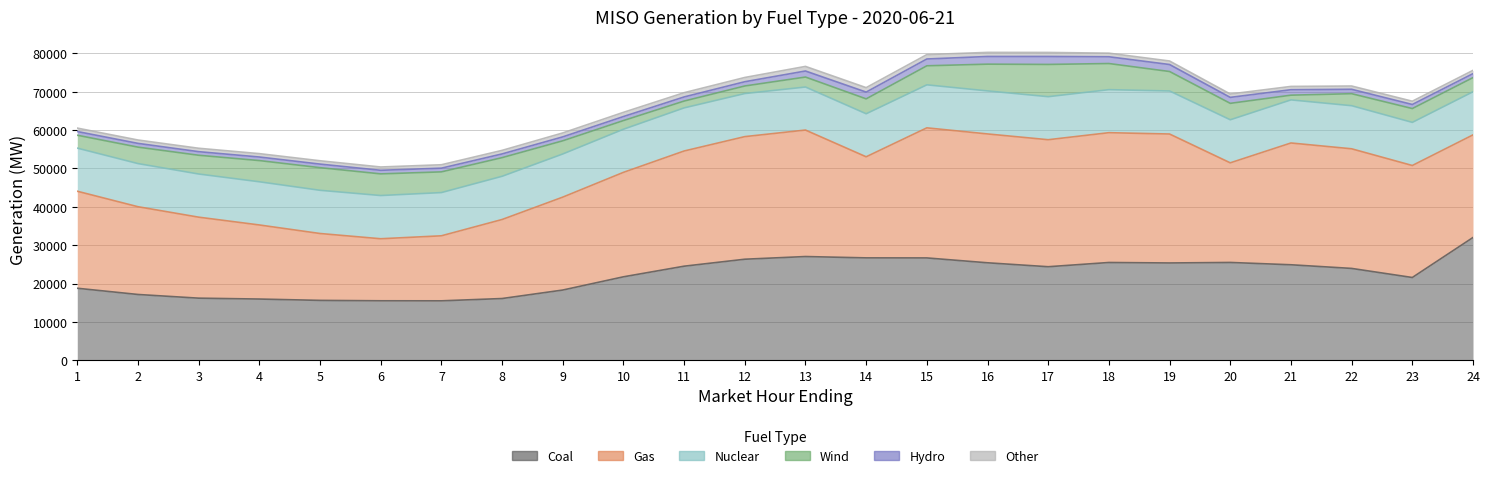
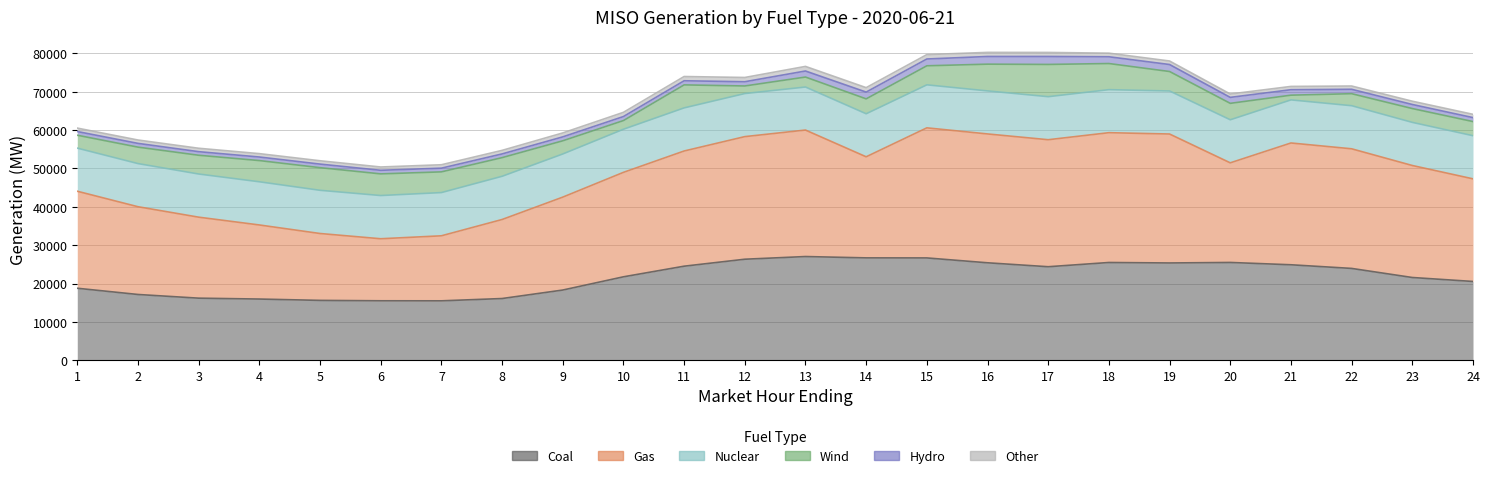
  {
    "Coal": {
      "1": 19000,
      "2": 17000,
      "3": 16000,
      "4": 16000,
      "5": 16000,
      "6": 16000,
      "7": 15000,
      "8": 16000,
      "9": 18000,
      "10": 22000,
      "11": 25000,
      "12": 26000,
      "13": 27000,
      "14": 27000,
      "15": 27000,
      "16": 25000,
      "17": 24000,
      "18": 25000,
      "19": 25000,
      "20": 25000,
      "21": 25000,
      "22": 24000,
      "23": 22000,
-     "24": 32000
+     "24": 21000
    },
    "Gas": {
      "1": 25000,
      "2": 23000,
      "3": 21000,
      "4": 19000,
      "5": 17000,
      "6": 16000,
      "7": 17000,
      "8": 21000,
      "9": 24000,
      "10": 27000,
      "11": 30000,
      "12": 32000,
      "13": 33000,
      "14": 26000,
      "15": 34000,
      "16": 34000,
      "17": 33000,
      "18": 34000,
      "19": 34000,
      "20": 26000,
      "21": 32000,
      "22": 31000,
      "23": 29000,
      "24": 27000
    },
    "Wind": {
      "1": 3000,
      "2": 4000,
      "3": 5000,
      "4": 6000,
      "5": 6000,
      "6": 6000,
      "7": 5000,
      "8": 5000,
      "9": 3000,
      "10": 2000,
-     "11": 2000,
+     "11": 6000,
      "12": 2000,
      "13": 3000,
      "14": 4000,
      "15": 5000,
      "16": 7000,
      "17": 8000,
      "18": 7000,
      "19": 5000,
      "20": 4000,
      "21": 1000,
      "22": 3000,
      "23": 4000,
      "24": 4000
    },
    "Hydro": {
      "1": 1000,
      "2": 1000,
      "3": 1000,
      "4": 1000,
      "5": 1000,
      "6": 1000,
      "7": 1000,
      "8": 1000,
      "9": 1000,
      "10": 1000,
      "11": 1000,
      "12": 1000,
      "13": 2000,
      "14": 2000,
      "15": 2000,
      "16": 2000,
      "17": 2000,
      "18": 2000,
      "19": 2000,
      "20": 2000,
      "21": 1000,
      "22": 1000,
      "23": 1000,
      "24": 1000
    }
  }
